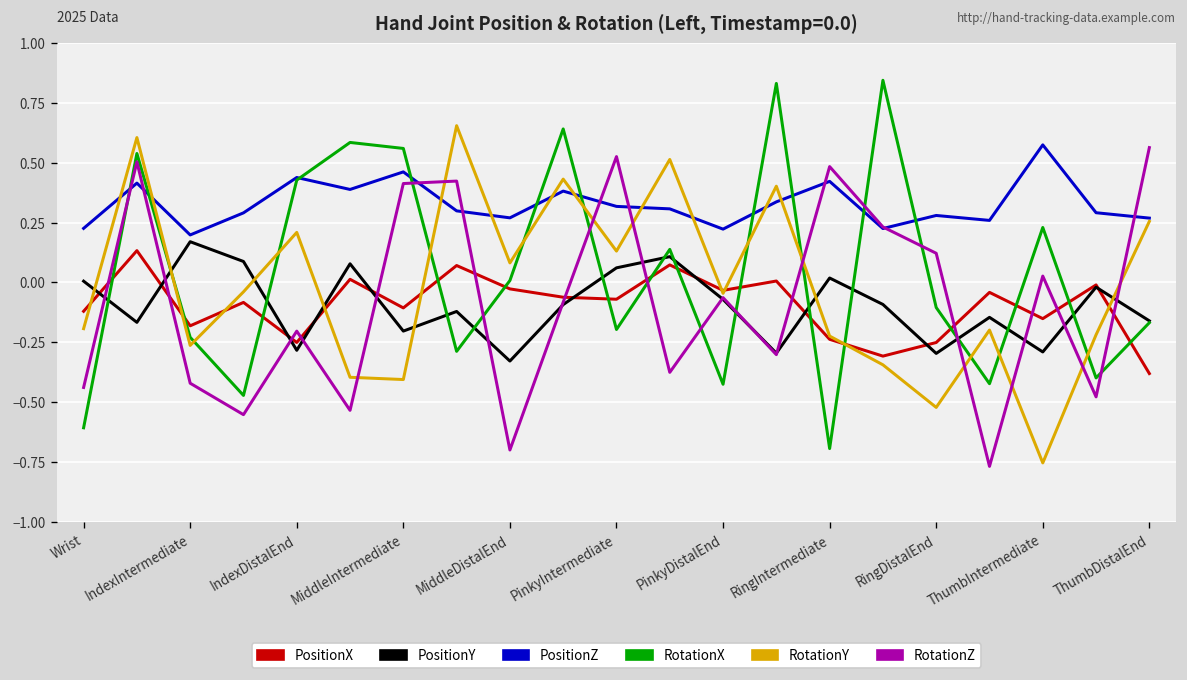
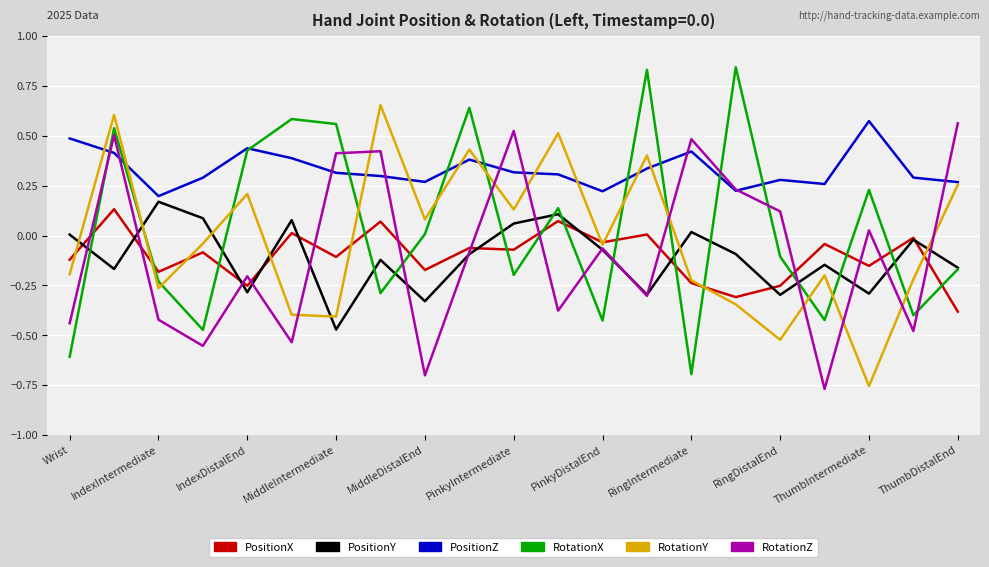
  {
    "PositionX": {
      "Wrist": -0.12,
      "IndexIntermediate": -0.18,
      "IndexDistalEnd": -0.25,
      "MiddleIntermediate": -0.11,
-     "MiddleDistalEnd": -0.03,
+     "MiddleDistalEnd": -0.17,
      "PinkyIntermediate": -0.07,
      "RingIntermediate": -0.24,
      "RingDistalEnd": -0.25,
      "ThumbIntermediate": -0.15,
      "ThumbDistalEnd": -0.38
    },
    "PositionY": {
      "Wrist": 0.00,
      "IndexIntermediate": 0.17,
      "IndexDistalEnd": -0.28,
-     "MiddleIntermediate": -0.20,
+     "MiddleIntermediate": -0.47,
      "MiddleDistalEnd": -0.33,
      "PinkyIntermediate": 0.06,
      "RingIntermediate": 0.02,
      "RingDistalEnd": -0.30,
      "ThumbIntermediate": -0.29
    },
    "PositionZ": {
-     "Wrist": 0.23,
+     "Wrist": 0.49,
      "IndexIntermediate": 0.20,
-     "MiddleIntermediate": 0.46,
+     "MiddleIntermediate": 0.31,
      "MiddleDistalEnd": 0.27,
      "PinkyIntermediate": 0.32,
      "PinkyDistalEnd": 0.22,
      "RingIntermediate": 0.42,
      "RingDistalEnd": 0.28,
      "ThumbIntermediate": 0.57,
      "ThumbDistalEnd": 0.27
    },
    "RotationX": {
      "Wrist": -0.61,
      "IndexIntermediate": -0.23,
      "MiddleIntermediate": 0.56,
      "MiddleDistalEnd": 0.01,
      "PinkyIntermediate": -0.20,
      "PinkyDistalEnd": -0.43,
      "RingIntermediate": -0.69,
      "RingDistalEnd": -0.11,
      "ThumbIntermediate": 0.23
    },
    "RotationY": {
      "Wrist": -0.19,
      "IndexIntermediate": -0.26,
      "IndexDistalEnd": 0.21,
      "MiddleIntermediate": -0.41,
      "MiddleDistalEnd": 0.08,
      "PinkyIntermediate": 0.13,
      "RingIntermediate": -0.22,
      "RingDistalEnd": -0.52,
      "ThumbIntermediate": -0.75,
      "ThumbDistalEnd": 0.25
    },
    "RotationZ": {
      "Wrist": -0.44,
      "IndexIntermediate": -0.42,
      "IndexDistalEnd": -0.20,
      "MiddleIntermediate": 0.41,
      "MiddleDistalEnd": -0.70,
      "PinkyIntermediate": 0.53,
      "RingIntermediate": 0.48,
      "RingDistalEnd": 0.12,
      "ThumbIntermediate": 0.03,
      "ThumbDistalEnd": 0.56
    }
  }
